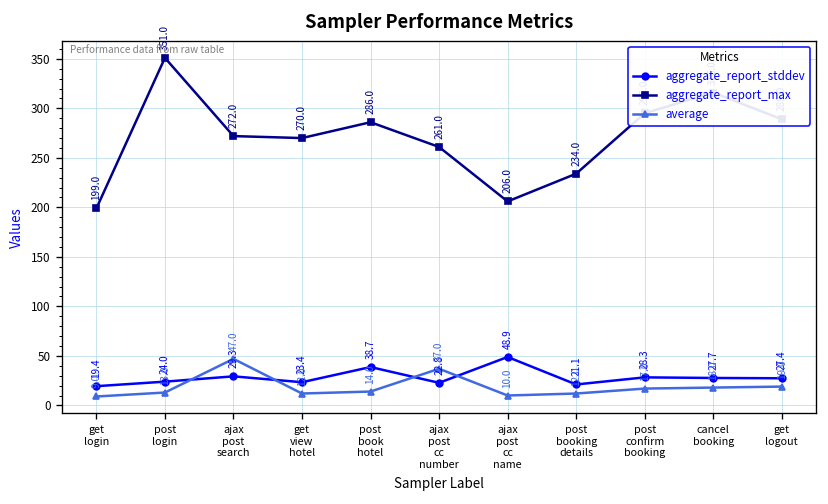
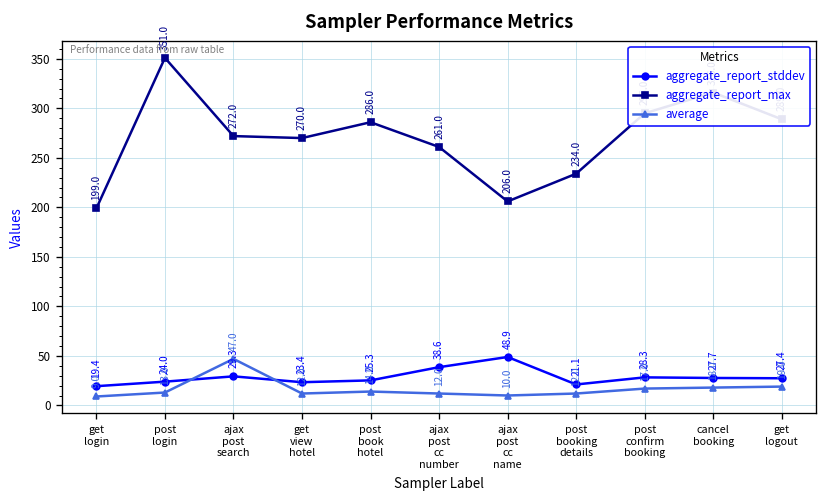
  {
    "aggregate_report_stddev": {
-     "post book hotel": 38.7,
-     "ajax post cc number": 22.8,
+     "post book hotel": 25.3,
+     "ajax post cc number": 38.6,
      "ajax post cc name": 48.9
    },
    "aggregate_report_max": {
      "get login": 199.0,
      "ajax post search": 272.0,
      "get view hotel": 270.0,
      "post book hotel": 286.0,
      "ajax post cc number": 261.0,
      "ajax post cc name": 206.0,
      "post booking details": 234.0
    },
    "average": {
      "ajax post search": 47.0,
-     "ajax post cc number": 37.0,
+     "ajax post cc number": 12.0,
      "ajax post cc name": 10.0
    }
  }
